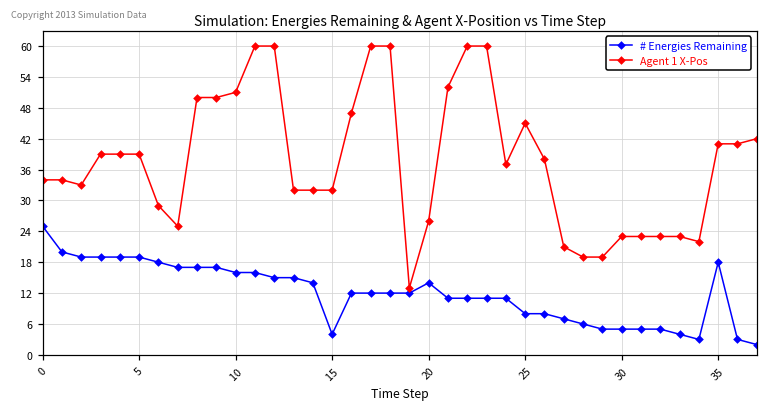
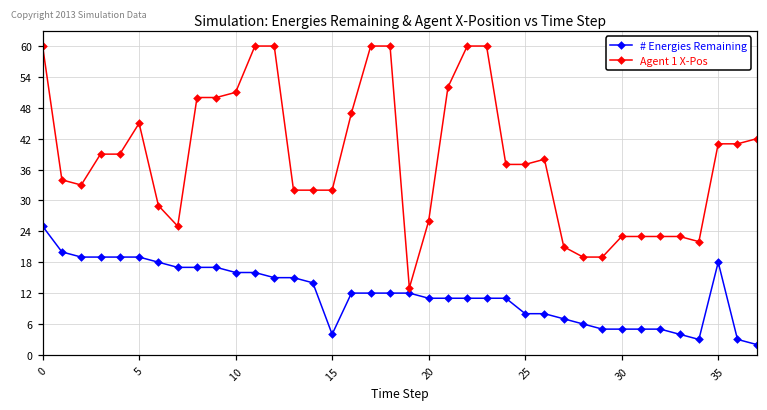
  {
    "# Energies Remaining": {
      "0": 25,
      "5": 19,
      "10": 16,
      "15": 4,
-     "20": 14,
+     "20": 11,
      "25": 8,
      "30": 5,
      "35": 18
    },
    "Agent 1 X-Pos": {
-     "0": 34,
-     "5": 39,
+     "0": 60,
+     "5": 45,
      "10": 51,
      "15": 32,
      "20": 26,
-     "25": 45,
+     "25": 37,
      "30": 23,
      "35": 41
    }
  }
